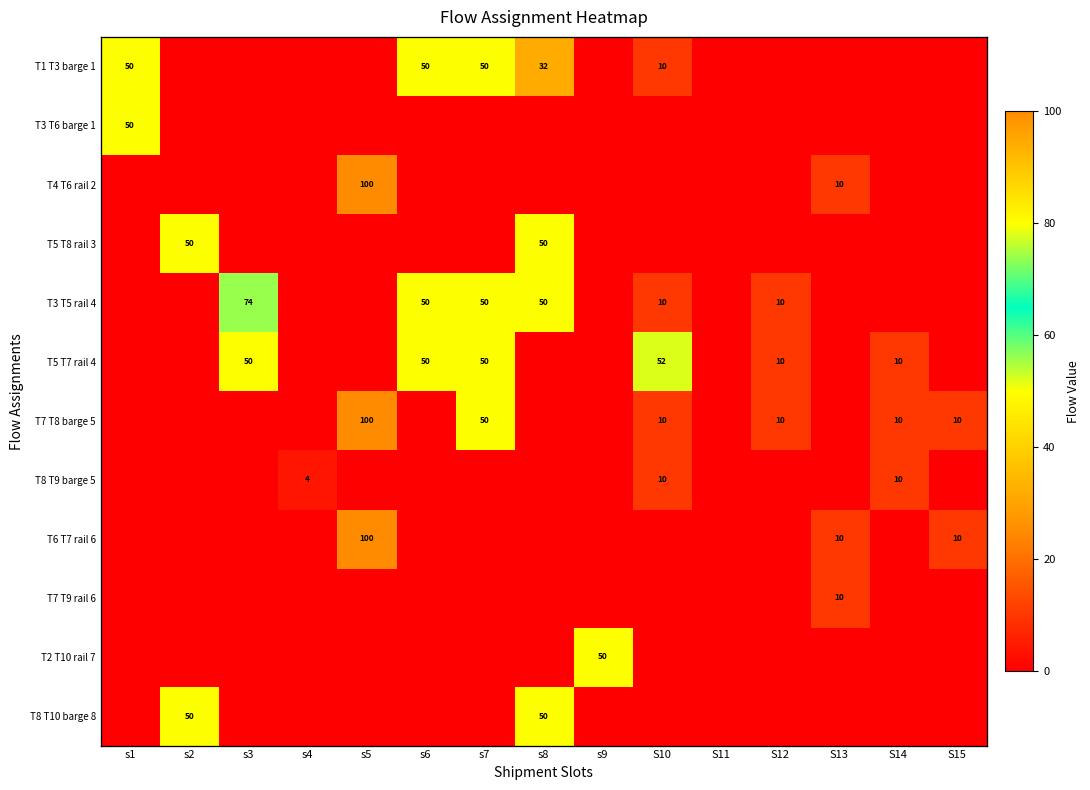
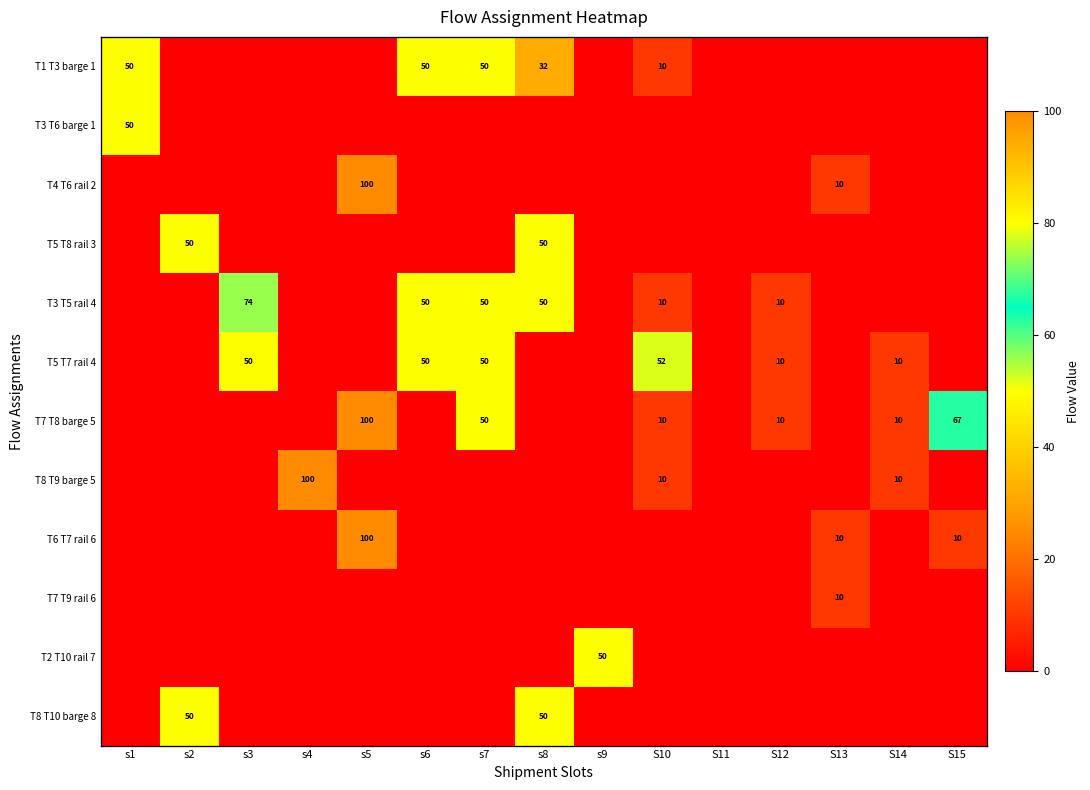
  {
    "T1 T3 barge 1": {
      "s1": 50,
      "s6": 50,
      "s7": 50,
      "s8": 32,
      "S10": 10
    },
    "T3 T6 barge 1": {
      "s1": 50
    },
    "T4 T6 rail 2": {
      "s5": 100,
      "S13": 10
    },
    "T5 T8 rail 3": {
      "s2": 50,
      "s8": 50
    },
    "T3 T5 rail 4": {
      "s3": 74,
      "s6": 50,
      "s7": 50,
      "s8": 50,
      "S10": 10,
      "S12": 10
    },
    "T5 T7 rail 4": {
      "s3": 50,
      "s6": 50,
      "s7": 50,
      "S10": 52,
      "S12": 10,
      "S14": 10
    },
    "T7 T8 barge 5": {
      "s5": 100,
      "s7": 50,
      "S10": 10,
      "S12": 10,
      "S14": 10,
-     "S15": 10
+     "S15": 67
    },
    "T8 T9 barge 5": {
-     "s4": 4,
+     "s4": 100,
      "S10": 10,
      "S14": 10
    },
    "T6 T7 rail 6": {
      "s5": 100,
      "S13": 10,
      "S15": 10
    },
    "T7 T9 rail 6": {
      "S13": 10
    },
    "T2 T10 rail 7": {
      "s9": 50
    },
    "T8 T10 barge 8": {
      "s2": 50,
      "s8": 50
    }
  }
